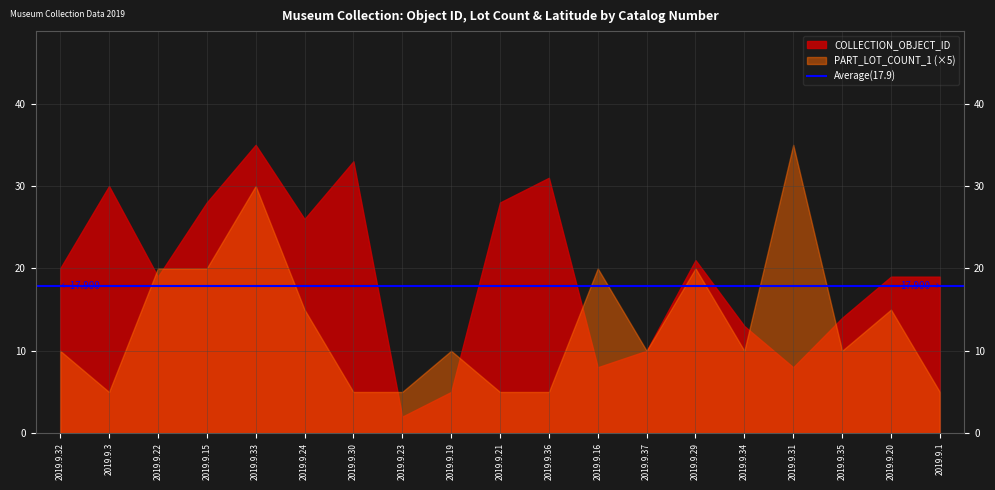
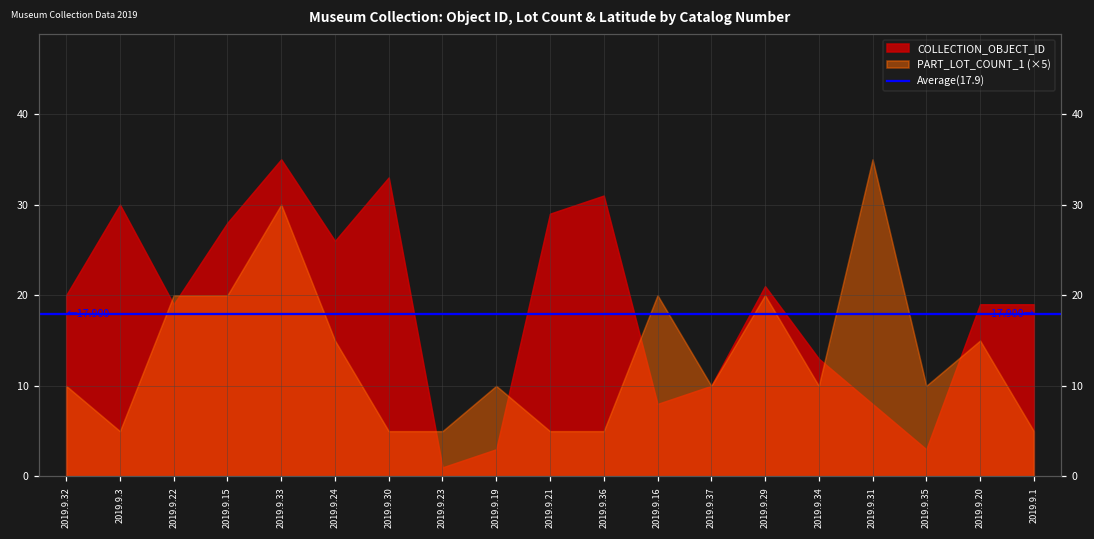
  {
    "COLLECTION_OBJECT_ID": {
      "2019.9.3": 30,
      "2019.9.22": 19,
      "2019.9.15": 28,
      "2019.9.33": 35,
      "2019.9.24": 26,
      "2019.9.30": 33,
-     "2019.9.23": 2,
-     "2019.9.19": 5,
-     "2019.9.21": 28,
+     "2019.9.23": 1,
+     "2019.9.19": 3,
+     "2019.9.21": 29,
      "2019.9.36": 31,
      "2019.9.16": 8,
      "2019.9.29": 21,
      "2019.9.34": 13,
      "2019.9.31": 8,
-     "2019.9.35": 14,
+     "2019.9.35": 3,
      "2019.9.20": 19
    },
    "PART_LOT_COUNT_1 (×5)": {
      "2019.9.32": 10,
      "2019.9.3": 5,
      "2019.9.22": 20,
      "2019.9.15": 20,
      "2019.9.33": 30,
      "2019.9.24": 15,
      "2019.9.30": 5,
      "2019.9.23": 5,
      "2019.9.19": 10,
      "2019.9.21": 5,
      "2019.9.36": 5,
      "2019.9.16": 20,
      "2019.9.29": 20,
      "2019.9.34": 10,
      "2019.9.31": 35,
      "2019.9.35": 10,
      "2019.9.20": 15,
      "2019.9.1": 5
    }
  }
